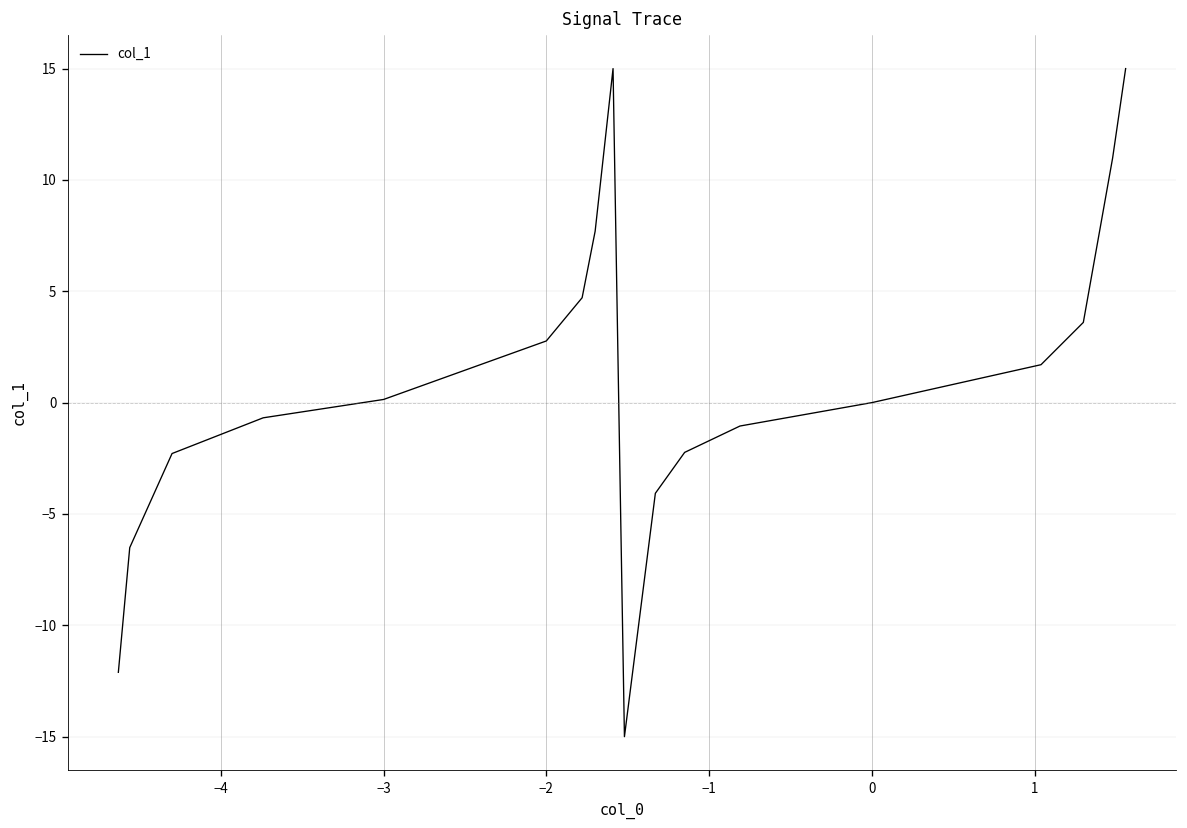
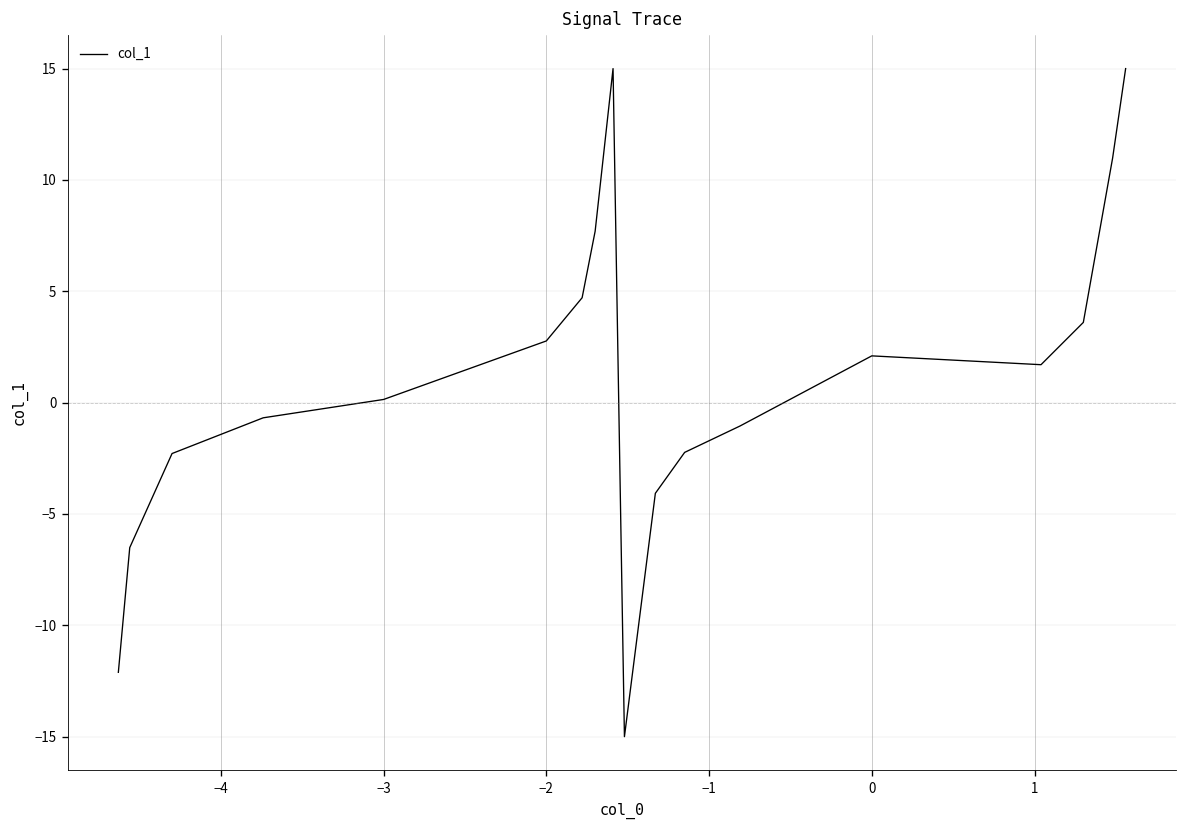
  {
    "−3": 0.1,
    "−2": 2.8,
-   "0": 0.0
+   "0": 2.1
  }
